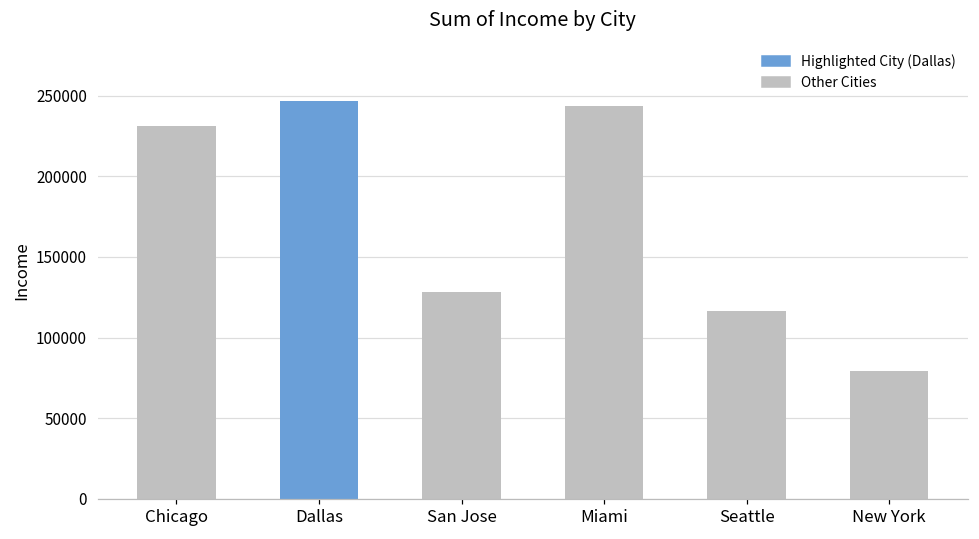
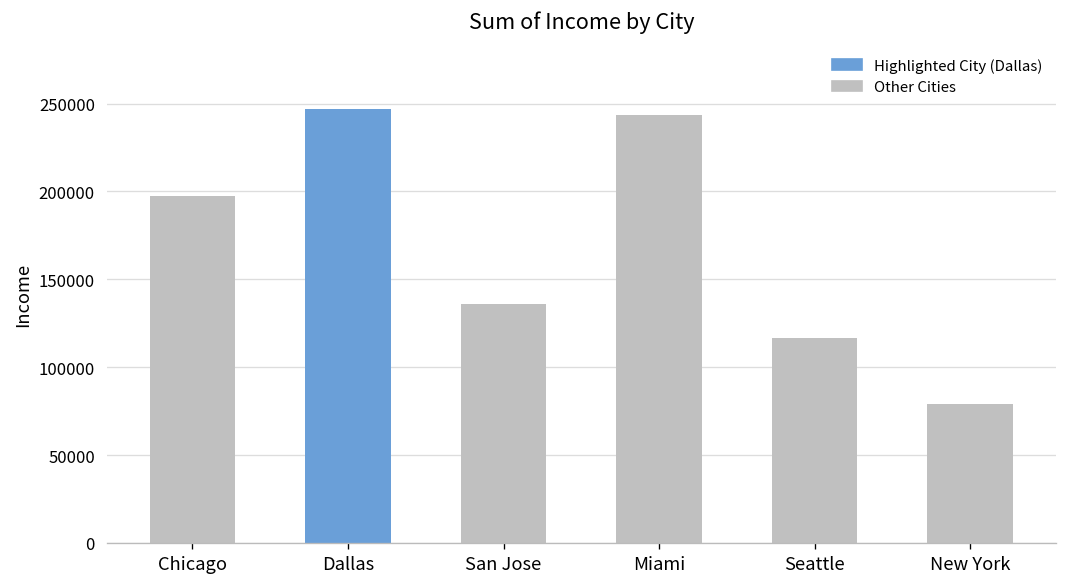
  {
-   "Chicago": 231000,
+   "Chicago": 197000,
    "Dallas": 247000,
-   "San Jose": 128000,
+   "San Jose": 136000,
    "Miami": 244000,
    "Seattle": 117000,
    "New York": 79000
  }
